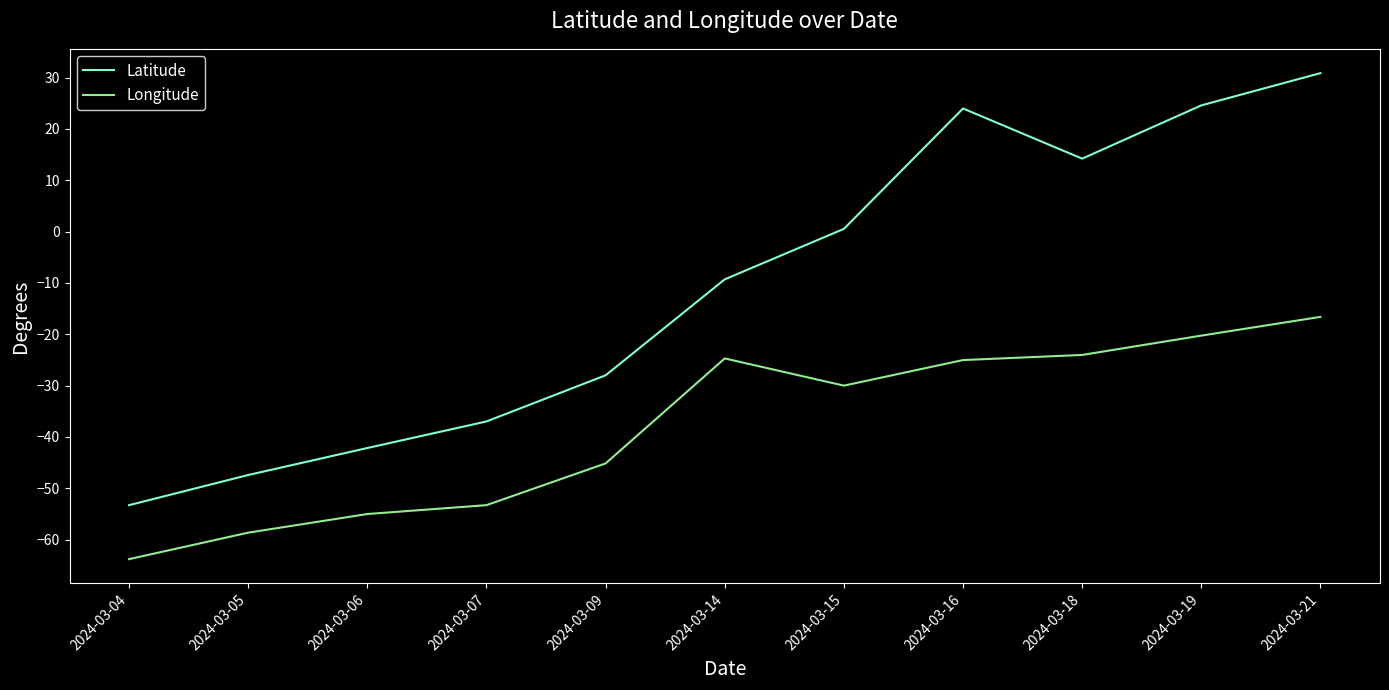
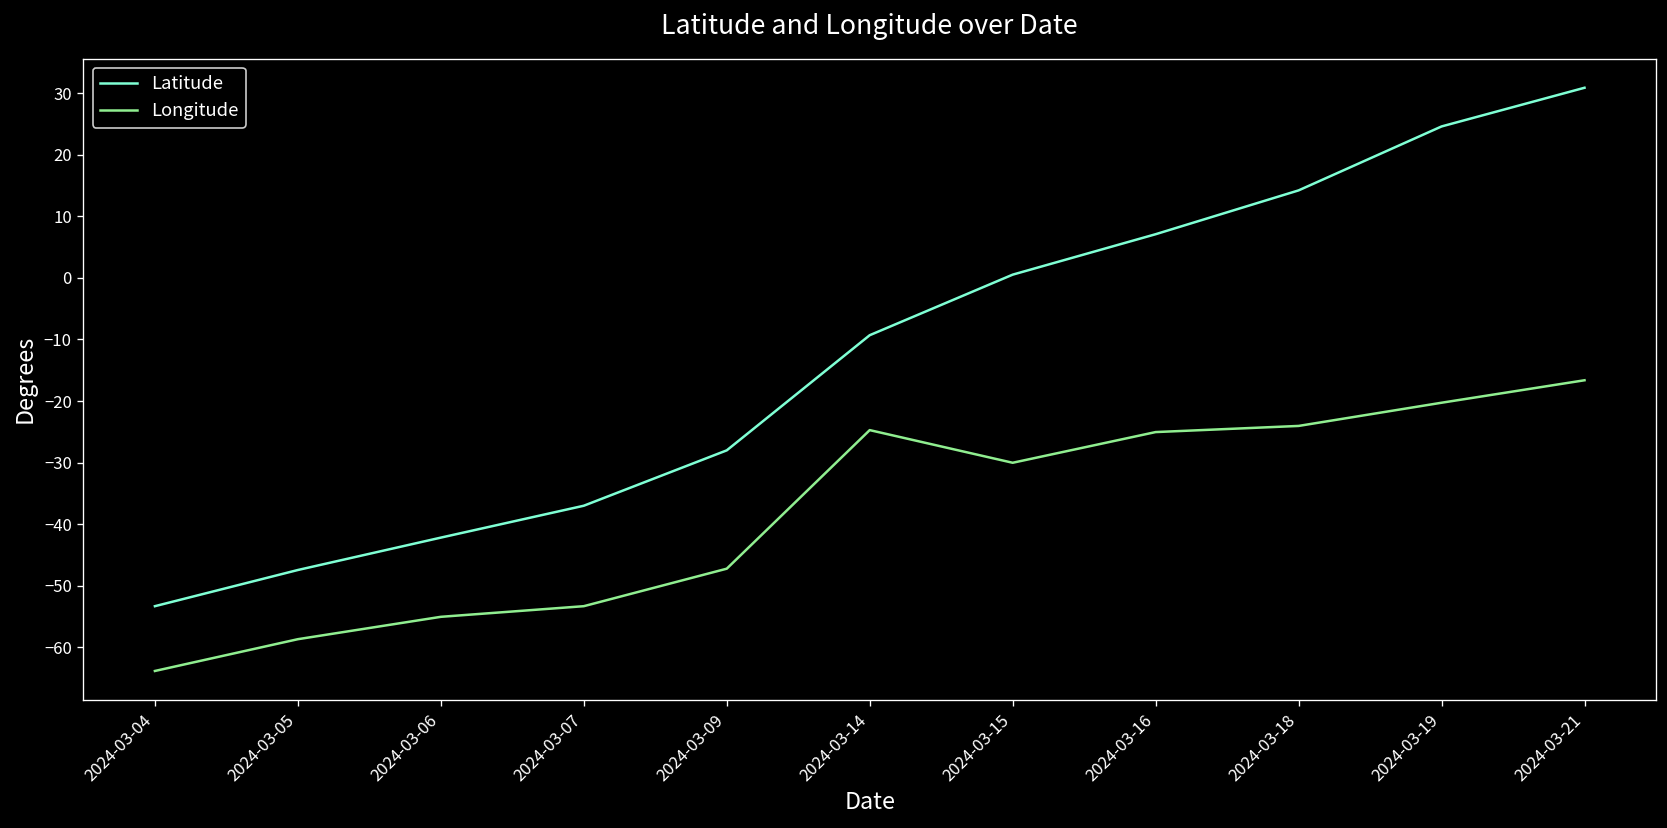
  {
    "Latitude": {
      "2024-03-04": -53,
      "2024-03-05": -47,
      "2024-03-06": -42,
      "2024-03-07": -37,
      "2024-03-09": -28,
      "2024-03-14": -9,
      "2024-03-15": 1,
-     "2024-03-16": 24,
+     "2024-03-16": 7,
      "2024-03-18": 14,
      "2024-03-19": 25,
      "2024-03-21": 31
    },
    "Longitude": {
      "2024-03-04": -64,
      "2024-03-05": -59,
      "2024-03-06": -55,
      "2024-03-07": -53,
-     "2024-03-09": -45,
+     "2024-03-09": -47,
      "2024-03-14": -25,
      "2024-03-15": -30,
      "2024-03-16": -25,
      "2024-03-18": -24,
      "2024-03-19": -20,
      "2024-03-21": -17
    }
  }
